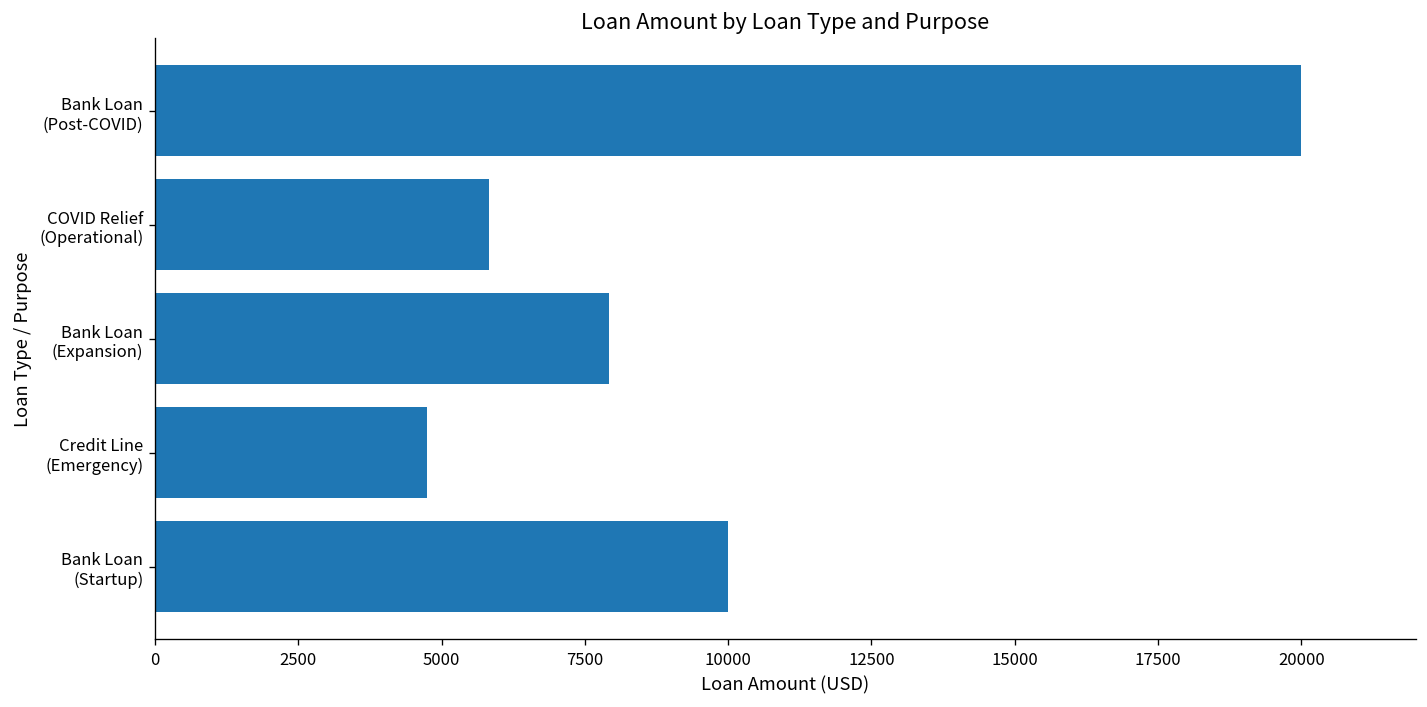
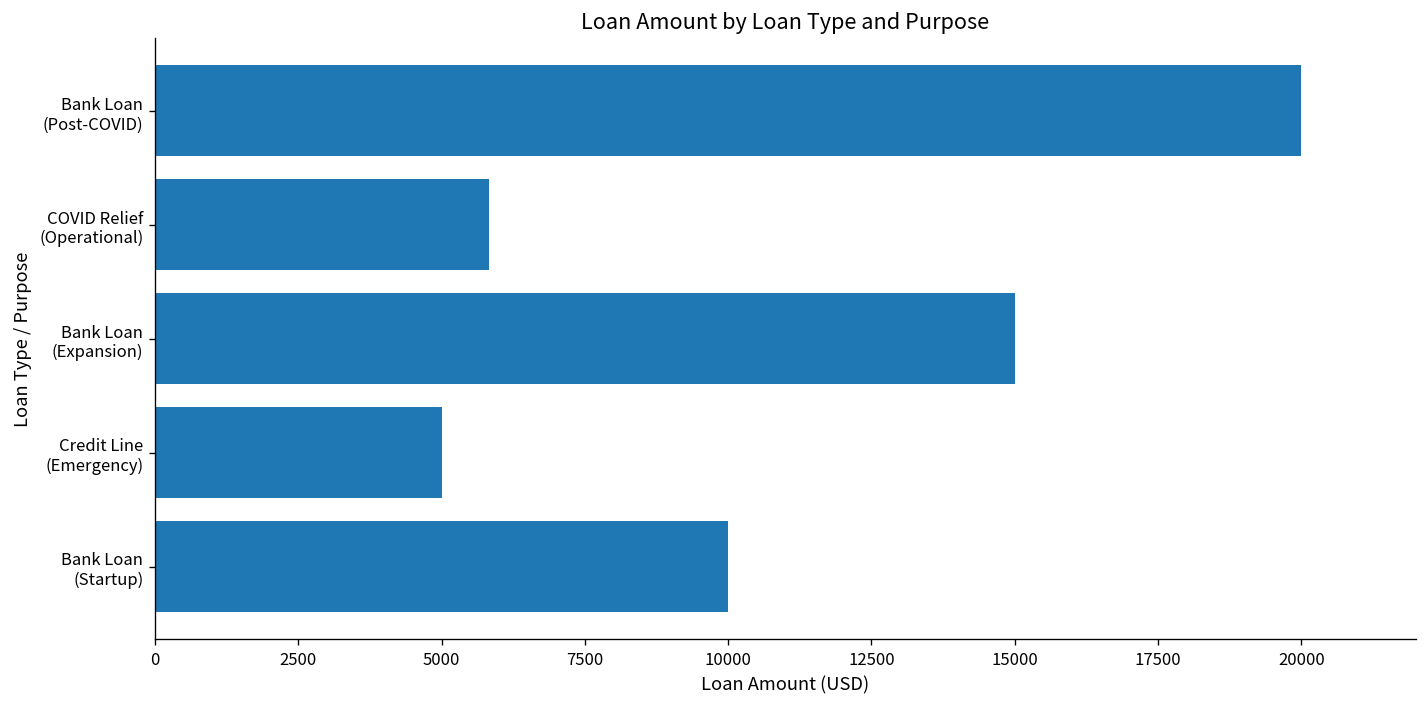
  {
    "Bank Loan (Post-COVID)": 20000,
    "COVID Relief (Operational)": 5800,
-   "Bank Loan (Expansion)": 7900,
-   "Credit Line (Emergency)": 4800,
+   "Bank Loan (Expansion)": 15000,
+   "Credit Line (Emergency)": 5000,
    "Bank Loan (Startup)": 10000
  }
